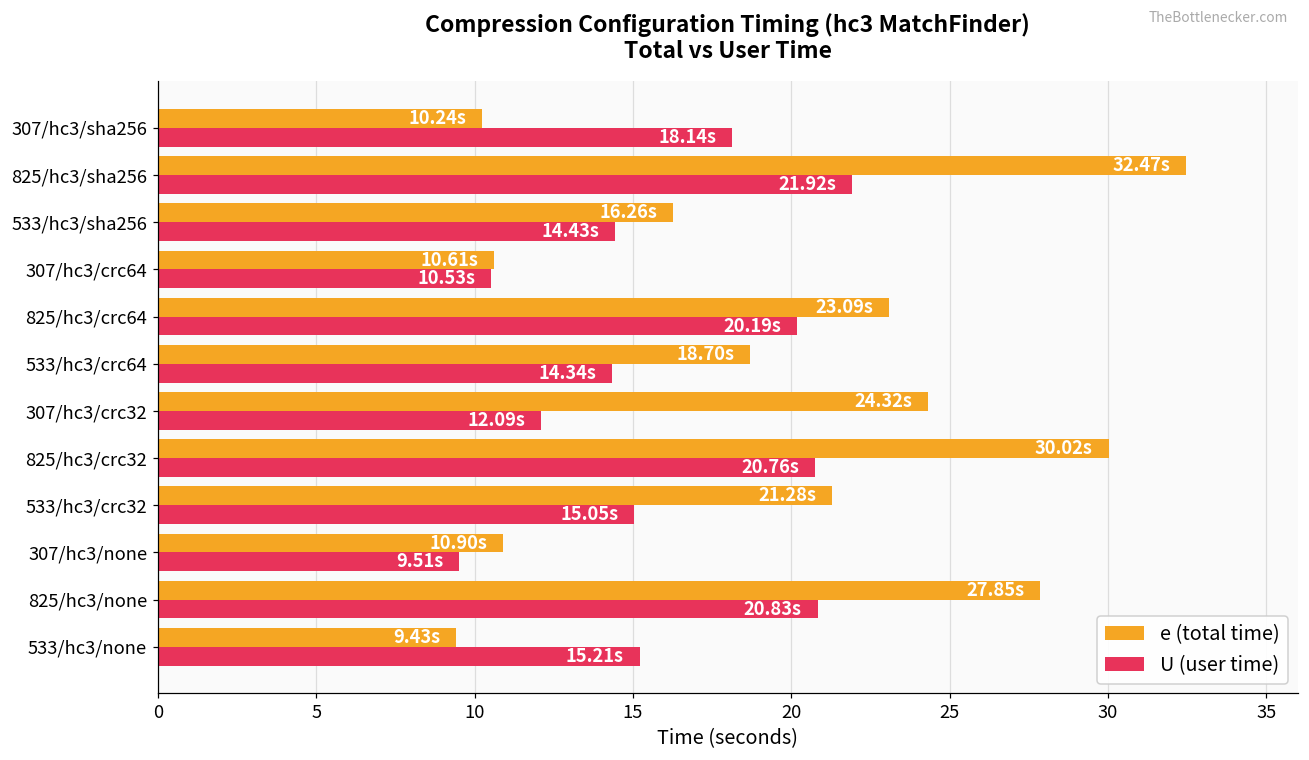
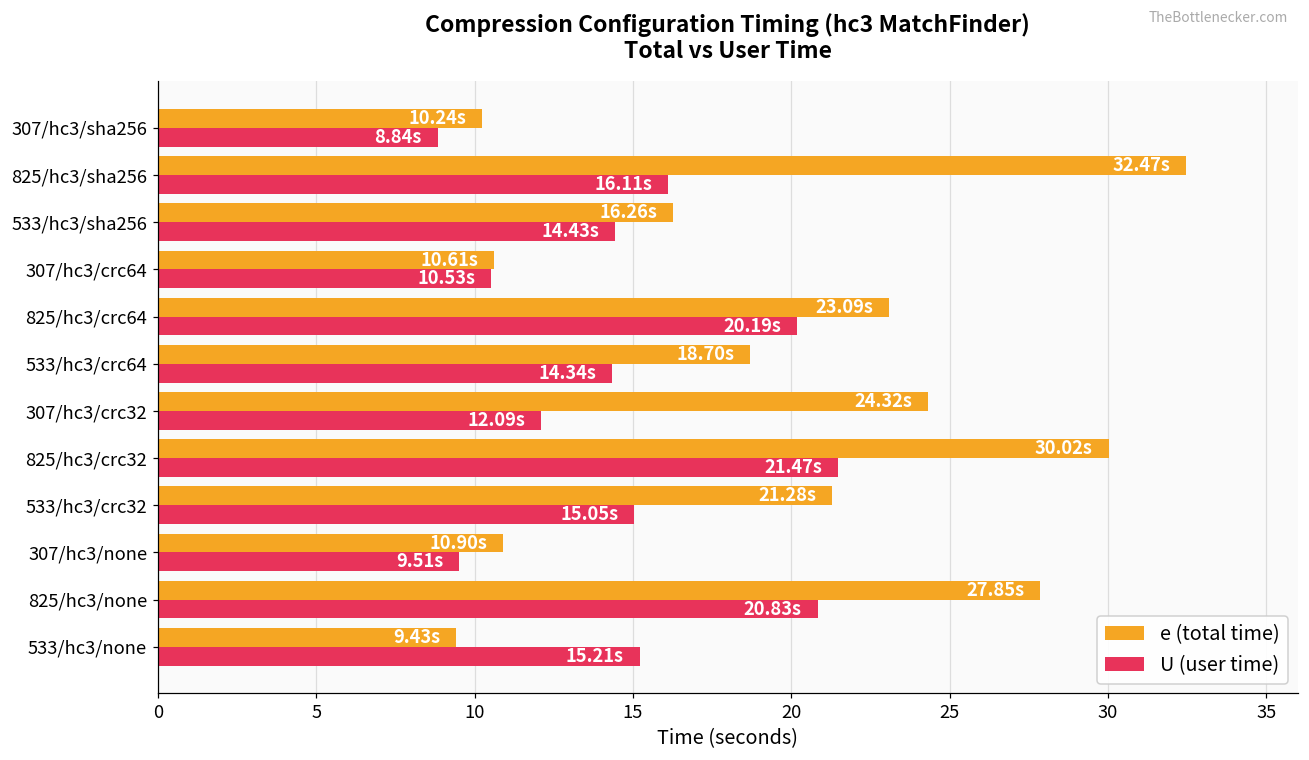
  {
    "e (total time)": {
      "307/hc3/sha256": "10.24s",
      "825/hc3/sha256": "32.47s",
      "533/hc3/sha256": "16.26s",
      "307/hc3/crc64": "10.61s",
      "825/hc3/crc64": "23.09s",
      "533/hc3/crc64": "18.70s",
      "307/hc3/crc32": "24.32s",
      "825/hc3/crc32": "30.02s",
      "533/hc3/crc32": "21.28s",
      "307/hc3/none": "10.90s",
      "825/hc3/none": "27.85s",
      "533/hc3/none": "9.43s"
    },
    "U (user time)": {
-     "307/hc3/sha256": "18.14s",
-     "825/hc3/sha256": "21.92s",
+     "307/hc3/sha256": "8.84s",
+     "825/hc3/sha256": "16.11s",
      "533/hc3/sha256": "14.43s",
      "307/hc3/crc64": "10.53s",
      "825/hc3/crc64": "20.19s",
      "533/hc3/crc64": "14.34s",
      "307/hc3/crc32": "12.09s",
-     "825/hc3/crc32": "20.76s",
+     "825/hc3/crc32": "21.47s",
      "533/hc3/crc32": "15.05s",
      "307/hc3/none": "9.51s",
      "825/hc3/none": "20.83s",
      "533/hc3/none": "15.21s"
    }
  }
